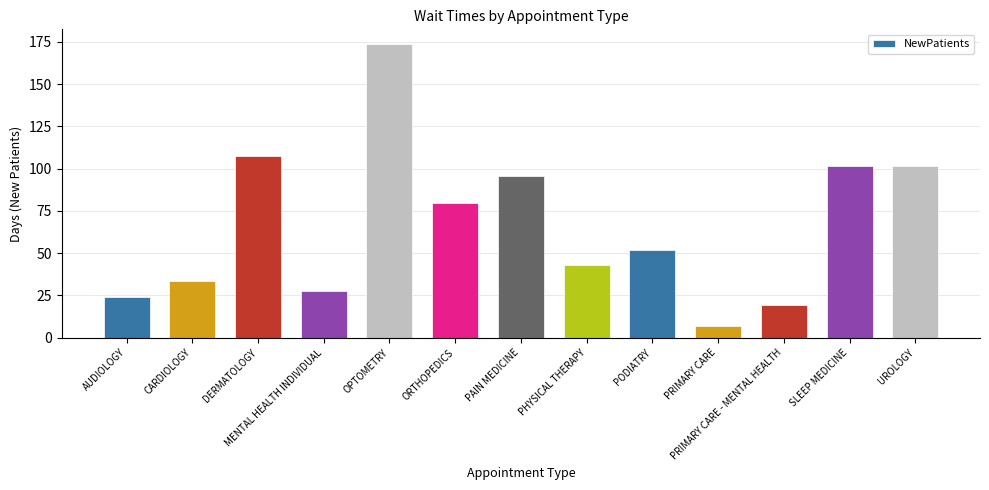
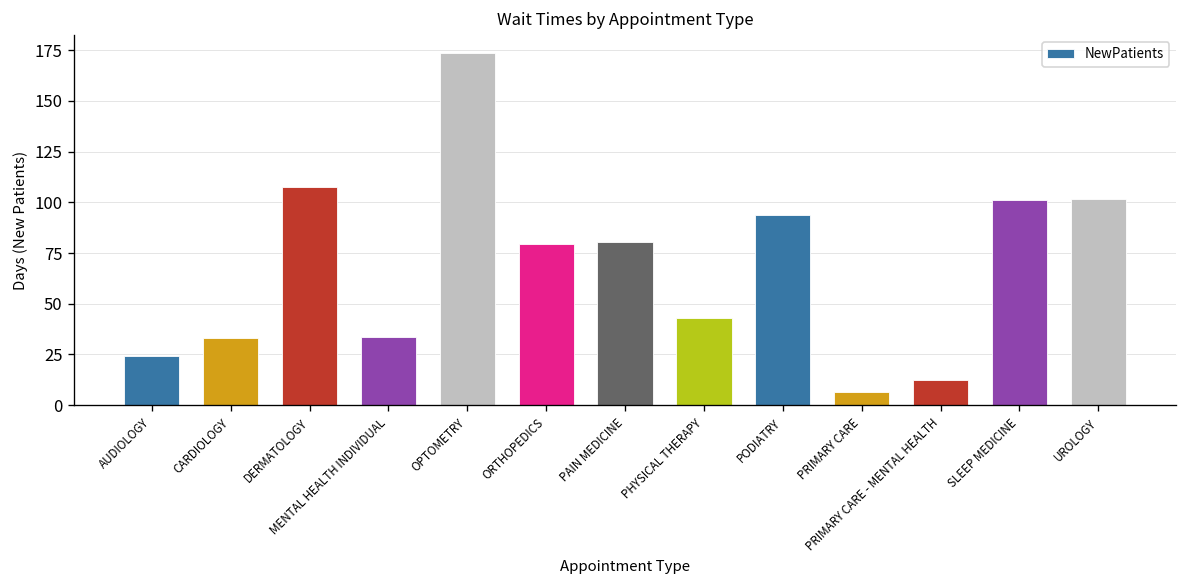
  {
    "AUDIOLOGY": 24,
    "CARDIOLOGY": 33,
    "DERMATOLOGY": 107,
-   "MENTAL HEALTH INDIVIDUAL": 28,
+   "MENTAL HEALTH INDIVIDUAL": 34,
    "OPTOMETRY": 174,
    "ORTHOPEDICS": 80,
-   "PAIN MEDICINE": 96,
+   "PAIN MEDICINE": 80,
    "PHYSICAL THERAPY": 43,
-   "PODIATRY": 52,
+   "PODIATRY": 94,
    "PRIMARY CARE": 7,
-   "PRIMARY CARE - MENTAL HEALTH": 19,
+   "PRIMARY CARE - MENTAL HEALTH": 13,
    "SLEEP MEDICINE": 101,
    "UROLOGY": 101
  }
